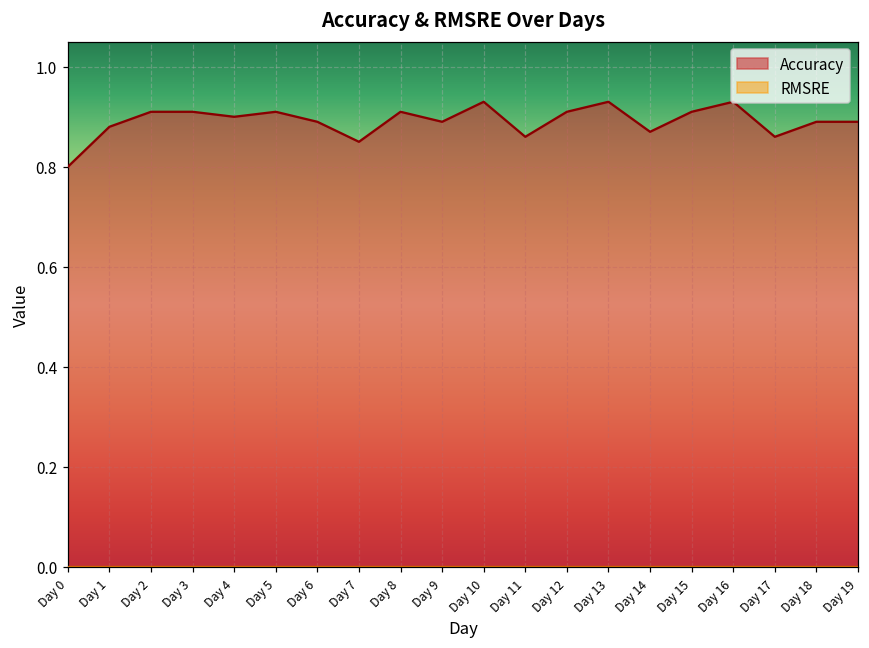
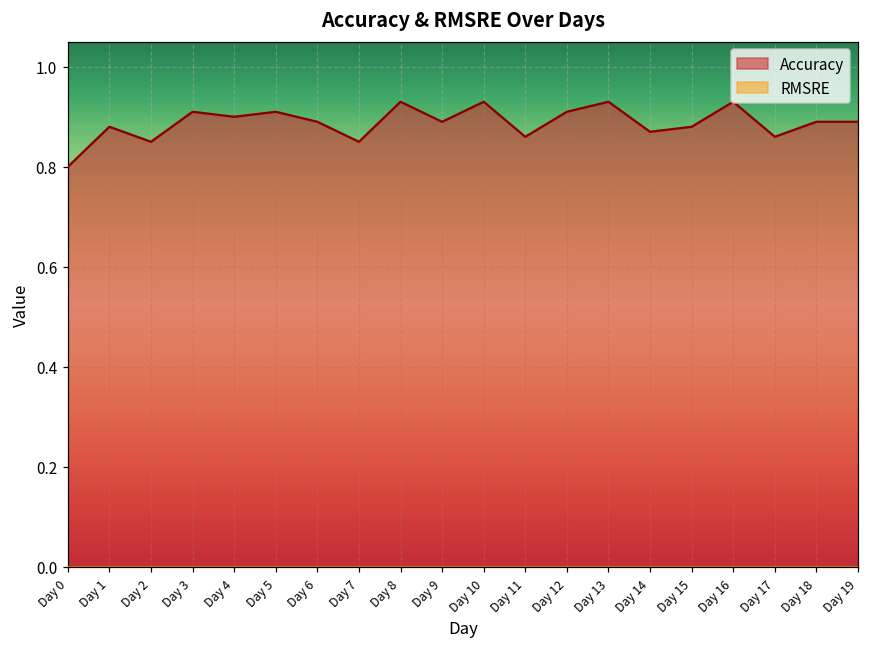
  {
    "Accuracy": {
      "Day 0": 0.80,
      "Day 1": 0.88,
-     "Day 2": 0.91,
+     "Day 2": 0.85,
      "Day 3": 0.91,
      "Day 4": 0.90,
      "Day 5": 0.91,
      "Day 6": 0.89,
      "Day 7": 0.85,
-     "Day 8": 0.91,
+     "Day 8": 0.93,
      "Day 9": 0.89,
      "Day 10": 0.93,
      "Day 11": 0.86,
      "Day 12": 0.91,
      "Day 13": 0.93,
      "Day 14": 0.87,
-     "Day 15": 0.91,
+     "Day 15": 0.88,
      "Day 16": 0.93,
      "Day 17": 0.86,
      "Day 18": 0.89,
      "Day 19": 0.89
    },
    "RMSRE": {
      "Day 0": 0.00,
      "Day 1": 0.00,
      "Day 2": 0.00,
      "Day 3": 0.00,
      "Day 4": 0.00,
      "Day 5": 0.00,
      "Day 6": 0.00,
      "Day 7": 0.00,
      "Day 8": 0.00,
      "Day 9": 0.00,
      "Day 10": 0.00,
      "Day 11": 0.00,
      "Day 12": 0.00,
      "Day 13": 0.00,
      "Day 14": 0.00,
      "Day 15": 0.00,
      "Day 16": 0.00,
      "Day 17": 0.00,
      "Day 18": 0.00,
      "Day 19": 0.00
    }
  }
